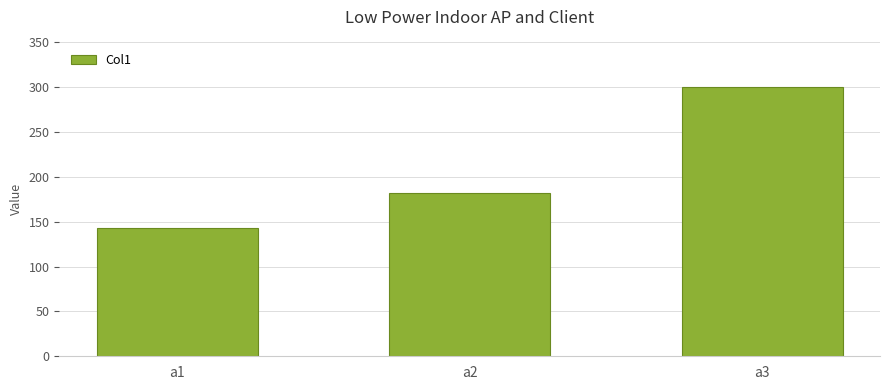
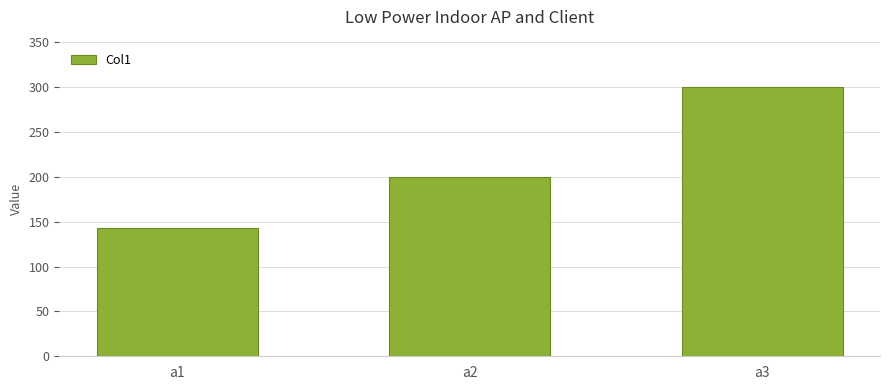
  {
    "a1": 140,
-   "a2": 180,
+   "a2": 200,
    "a3": 300
  }
